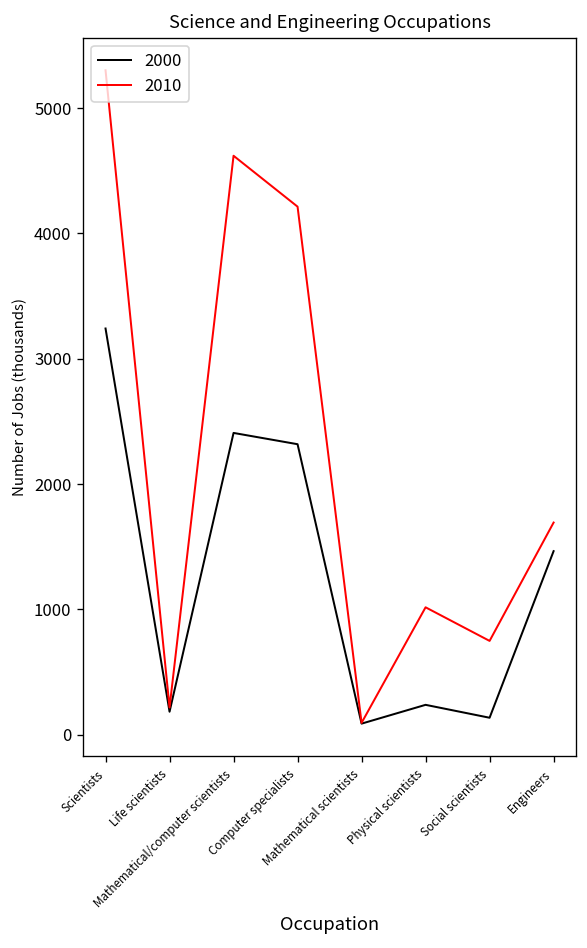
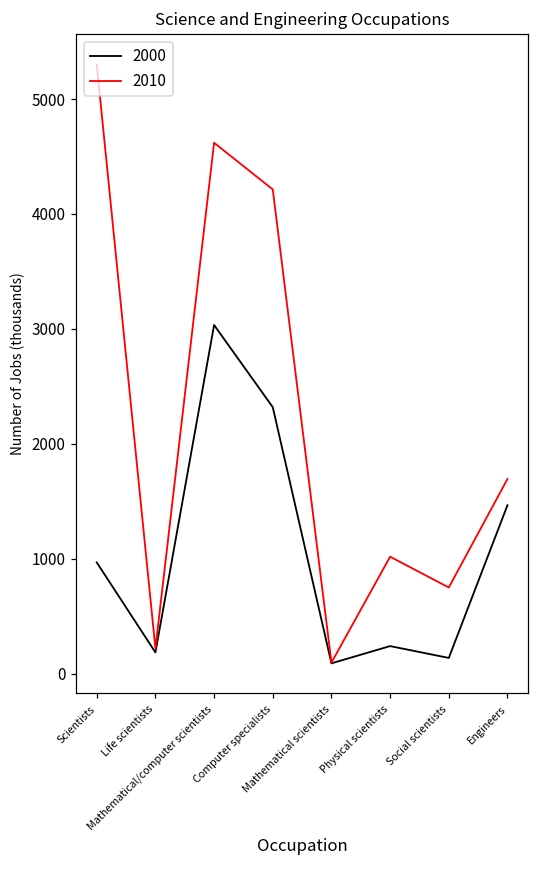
  {
    "2000": {
-     "Scientists": 3240,
+     "Scientists": 970,
      "Life scientists": 180,
-     "Mathematical/computer scientists": 2410,
+     "Mathematical/computer scientists": 3030,
      "Computer specialists": 2320,
      "Physical scientists": 240,
      "Social scientists": 140,
      "Engineers": 1470
    },
    "2010": {
      "Life scientists": 220,
      "Mathematical/computer scientists": 4620,
      "Computer specialists": 4210,
      "Physical scientists": 1020,
      "Social scientists": 750,
      "Engineers": 1690
    }
  }
